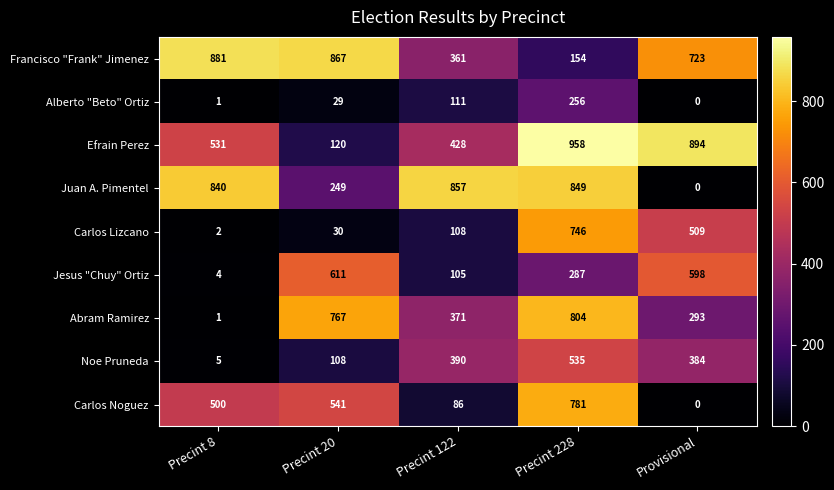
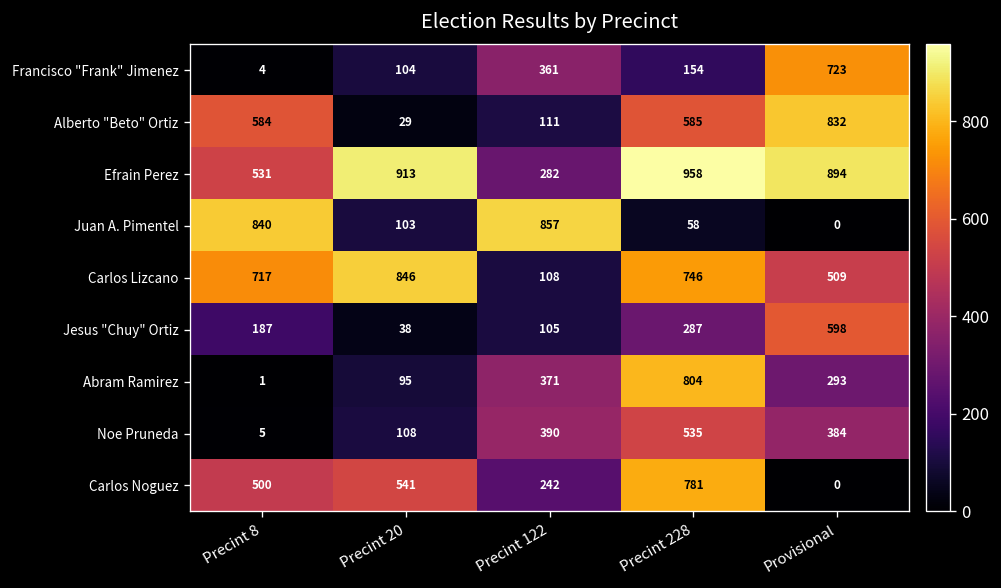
  {
    "Francisco \"Frank\" Jimenez": {
-     "Precint 8": 881,
-     "Precint 20": 867,
+     "Precint 8": 4,
+     "Precint 20": 104,
      "Precint 122": 361,
      "Precint 228": 154,
      "Provisional": 723
    },
    "Alberto \"Beto\" Ortiz": {
-     "Precint 8": 1,
+     "Precint 8": 584,
      "Precint 20": 29,
      "Precint 122": 111,
-     "Precint 228": 256,
-     "Provisional": 0
+     "Precint 228": 585,
+     "Provisional": 832
    },
    "Efrain Perez": {
      "Precint 8": 531,
-     "Precint 20": 120,
-     "Precint 122": 428,
+     "Precint 20": 913,
+     "Precint 122": 282,
      "Precint 228": 958,
      "Provisional": 894
    },
    "Juan A. Pimentel": {
      "Precint 8": 840,
-     "Precint 20": 249,
+     "Precint 20": 103,
      "Precint 122": 857,
-     "Precint 228": 849,
+     "Precint 228": 58,
      "Provisional": 0
    },
    "Carlos Lizcano": {
-     "Precint 8": 2,
-     "Precint 20": 30,
+     "Precint 8": 717,
+     "Precint 20": 846,
      "Precint 122": 108,
      "Precint 228": 746,
      "Provisional": 509
    },
    "Jesus \"Chuy\" Ortiz": {
-     "Precint 8": 4,
-     "Precint 20": 611,
+     "Precint 8": 187,
+     "Precint 20": 38,
      "Precint 122": 105,
      "Precint 228": 287,
      "Provisional": 598
    },
    "Abram Ramirez": {
      "Precint 8": 1,
-     "Precint 20": 767,
+     "Precint 20": 95,
      "Precint 122": 371,
      "Precint 228": 804,
      "Provisional": 293
    },
    "Noe Pruneda": {
      "Precint 8": 5,
      "Precint 20": 108,
      "Precint 122": 390,
      "Precint 228": 535,
      "Provisional": 384
    },
    "Carlos Noguez": {
      "Precint 8": 500,
      "Precint 20": 541,
-     "Precint 122": 86,
+     "Precint 122": 242,
      "Precint 228": 781,
      "Provisional": 0
    }
  }
